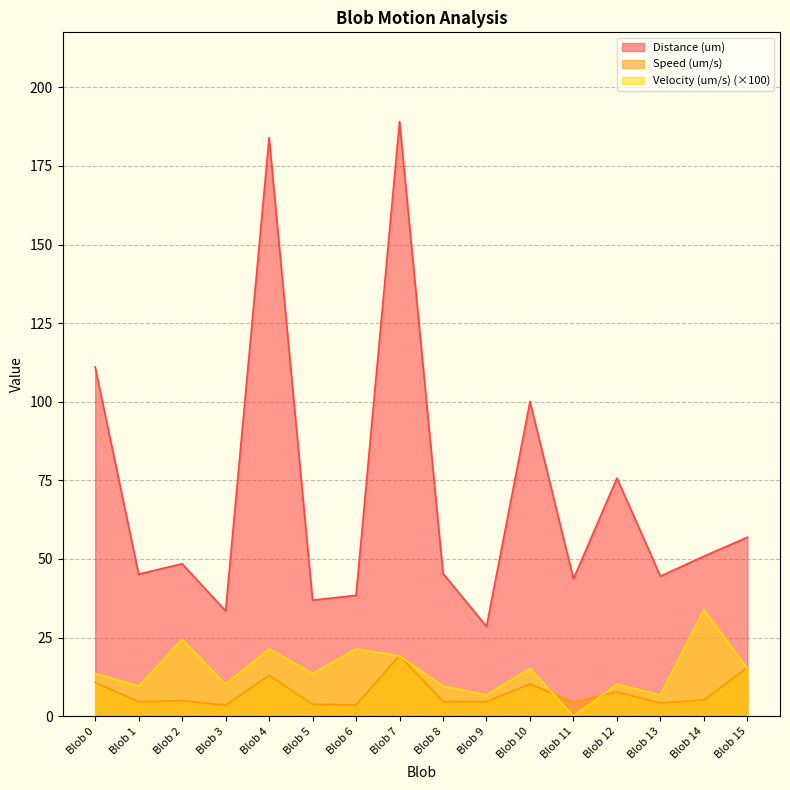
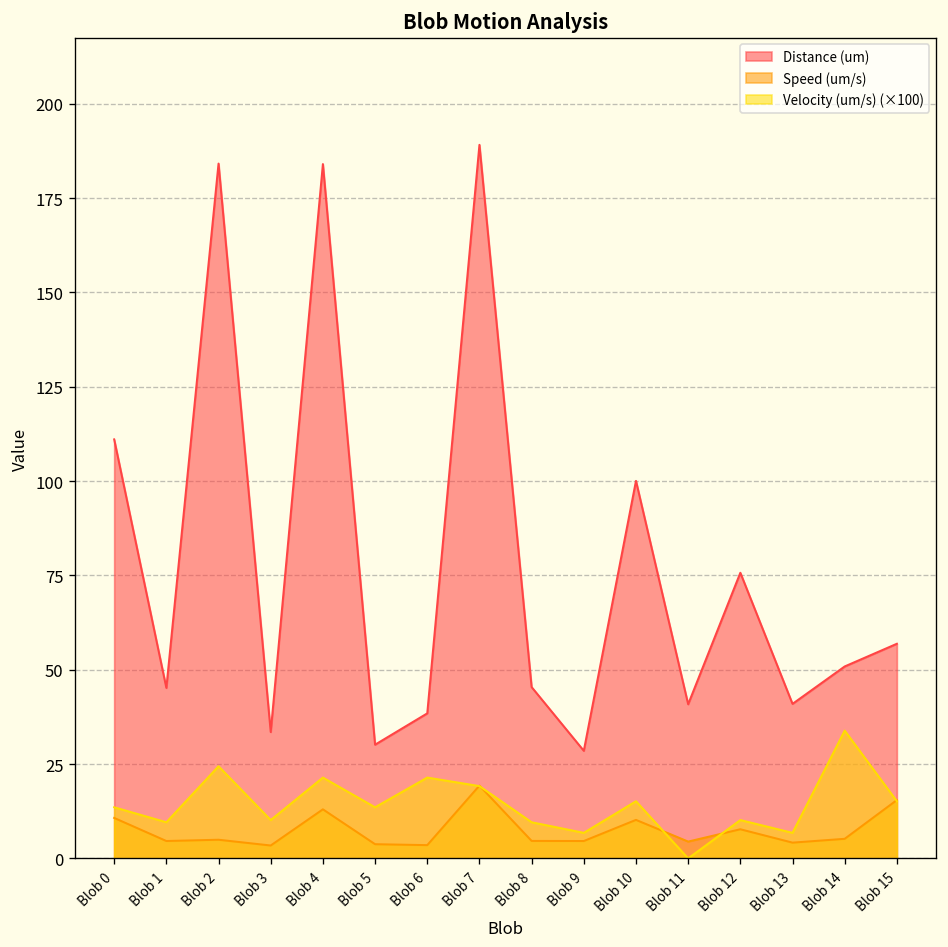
  {
    "Distance (um)": {
      "Blob 0": 111,
      "Blob 1": 45,
-     "Blob 2": 48,
+     "Blob 2": 184,
      "Blob 3": 33,
      "Blob 4": 184,
-     "Blob 5": 37,
+     "Blob 5": 30,
      "Blob 6": 38,
      "Blob 7": 189,
      "Blob 8": 45,
      "Blob 9": 29,
      "Blob 10": 100,
-     "Blob 11": 44,
+     "Blob 11": 41,
      "Blob 12": 76,
-     "Blob 13": 45,
+     "Blob 13": 41,
      "Blob 14": 51,
      "Blob 15": 57
    }
  }
